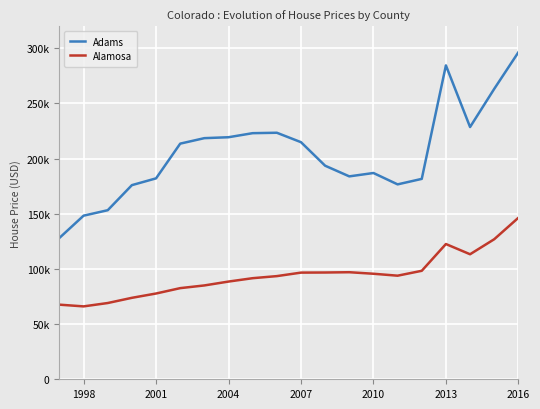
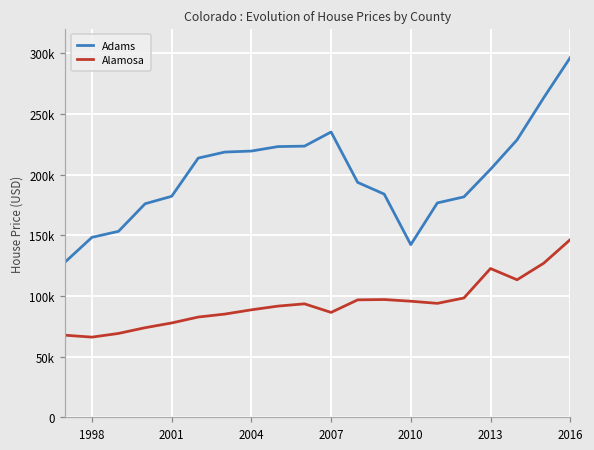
  {
    "Adams": {
      "1998": 148000,
      "2001": 182000,
      "2004": 219000,
-     "2007": 215000,
-     "2010": 187000,
-     "2013": 285000,
+     "2007": 235000,
+     "2010": 142000,
+     "2013": 204000,
      "2016": 296000
    },
    "Alamosa": {
      "1998": 66000,
      "2001": 78000,
      "2004": 89000,
-     "2007": 97000,
+     "2007": 86000,
      "2010": 96000,
      "2013": 123000,
      "2016": 146000
    }
  }
